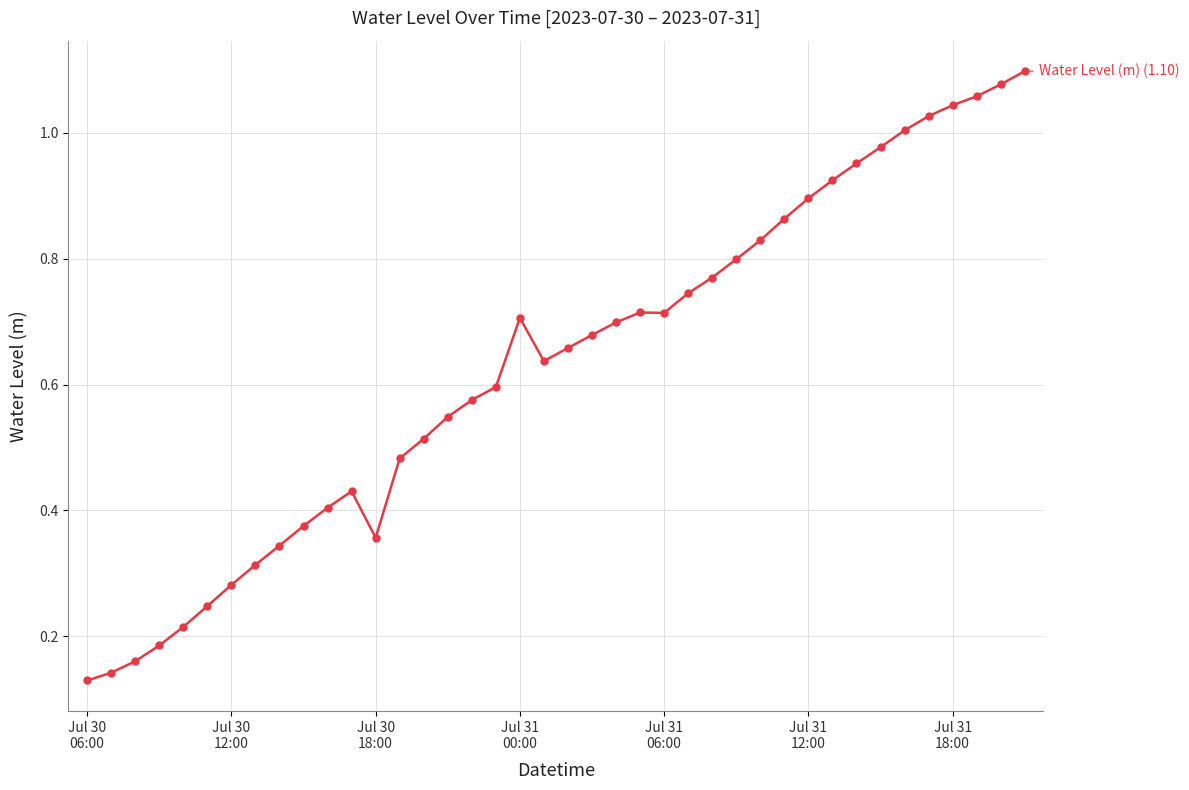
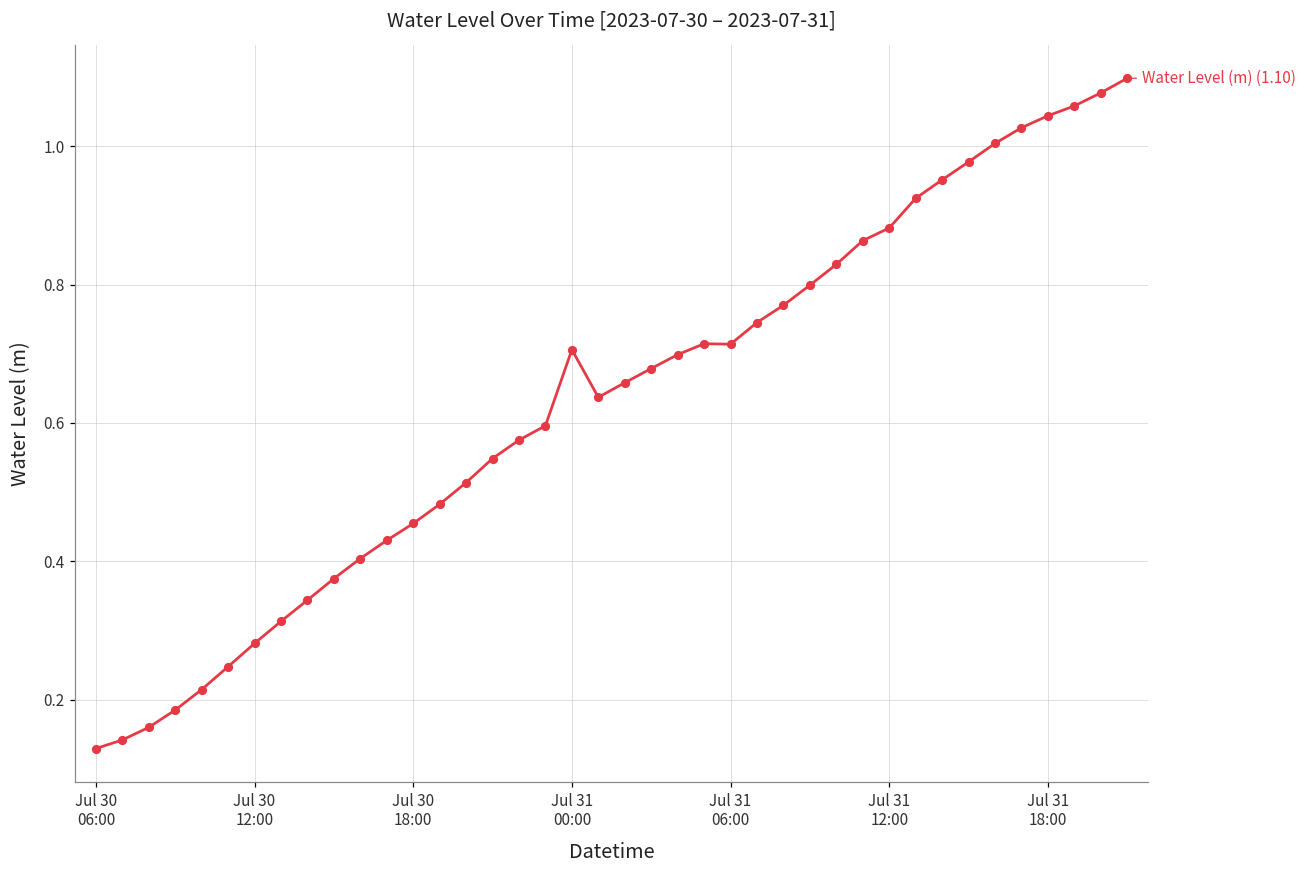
  {
    "Jul 30 06:00": 0.13,
    "Jul 30 12:00": 0.28,
-   "Jul 30 18:00": 0.36,
+   "Jul 30 18:00": 0.45,
    "Jul 31 00:00": 0.71,
    "Jul 31 06:00": 0.71,
-   "Jul 31 12:00": 0.90,
+   "Jul 31 12:00": 0.88,
    "Jul 31 18:00": 1.04
  }
